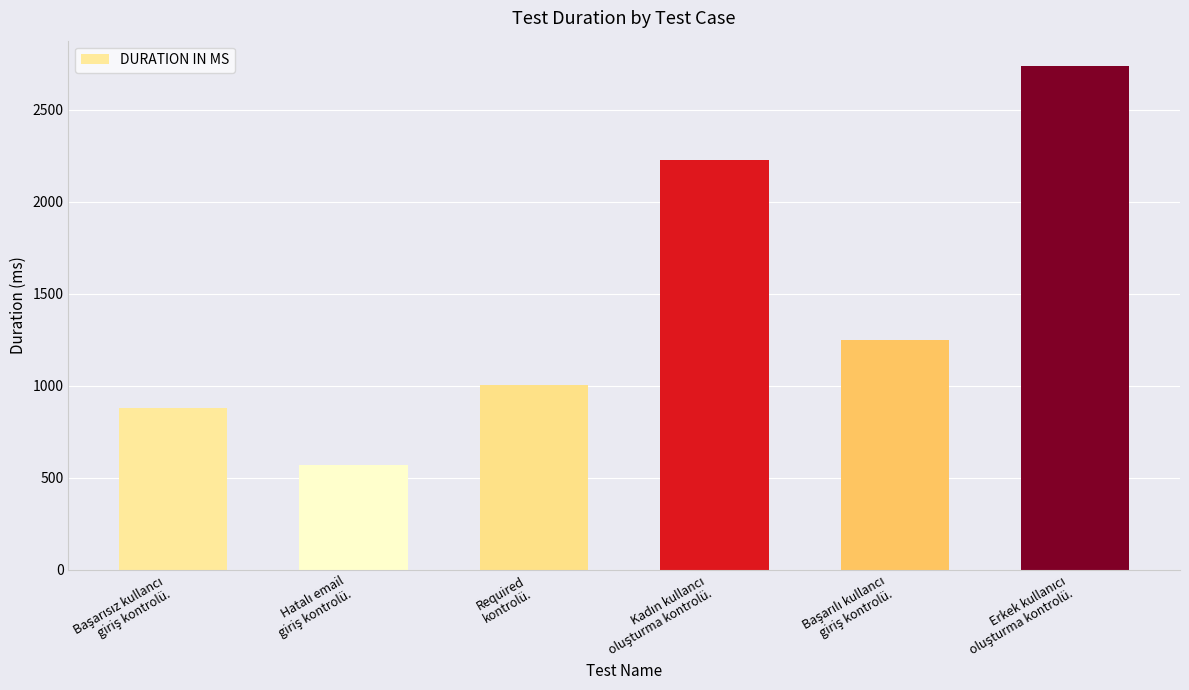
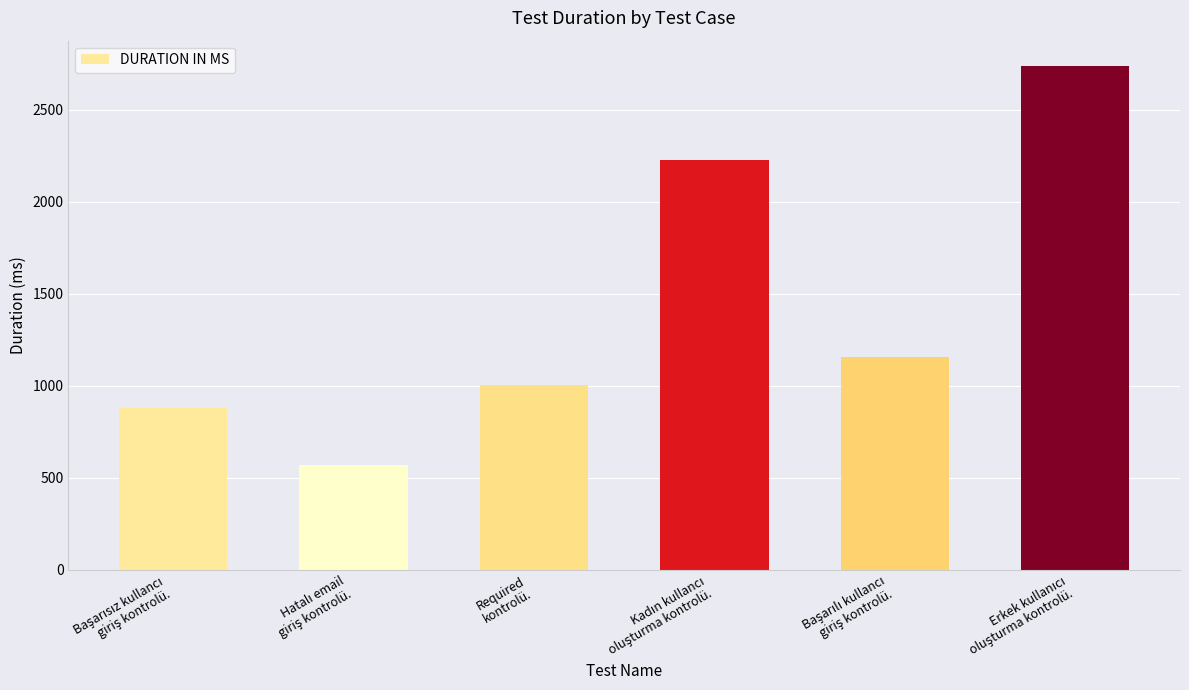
  {
    "Başarısız kullancı giriş kontrolü.": 880,
    "Hatalı email giriş kontrolü.": 570,
    "Required kontrolü.": 1000,
    "Kadın kullancı oluşturma kontrolü.": 2230,
-   "Başarılı kullancı giriş kontrolü.": 1250,
+   "Başarılı kullancı giriş kontrolü.": 1160,
    "Erkek kullanıcı oluşturma kontrolü.": 2740
  }
